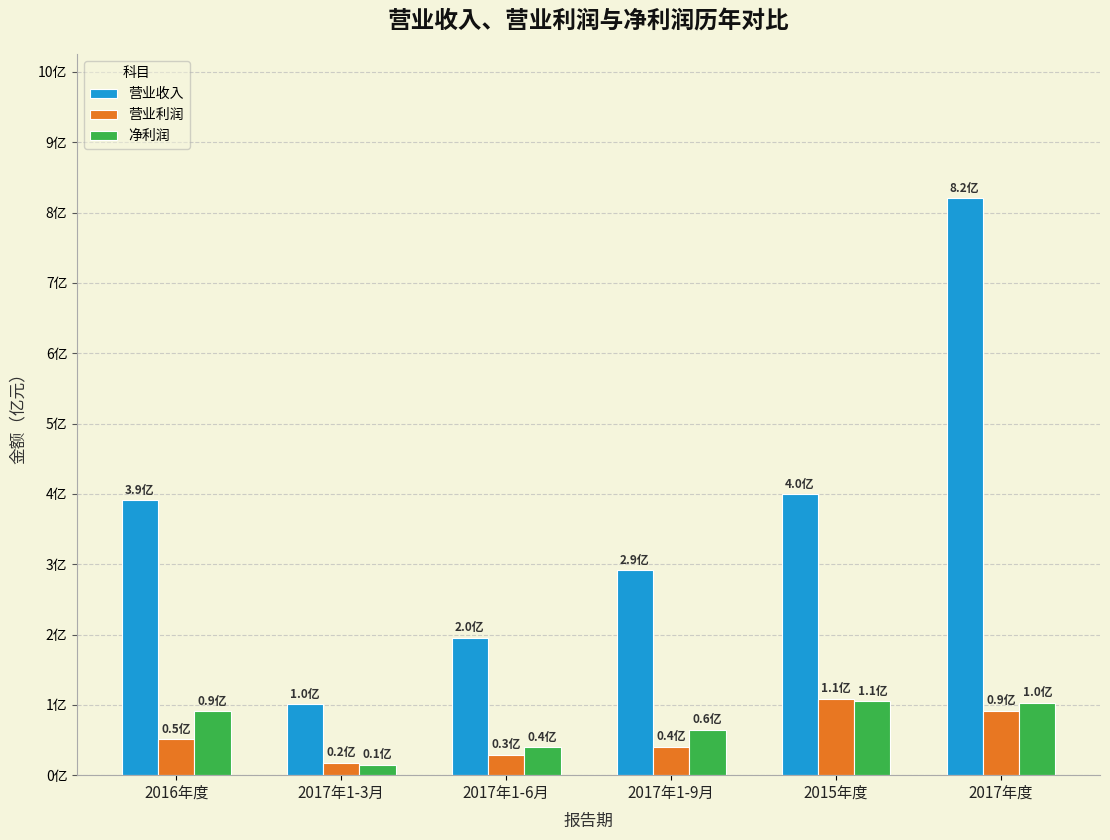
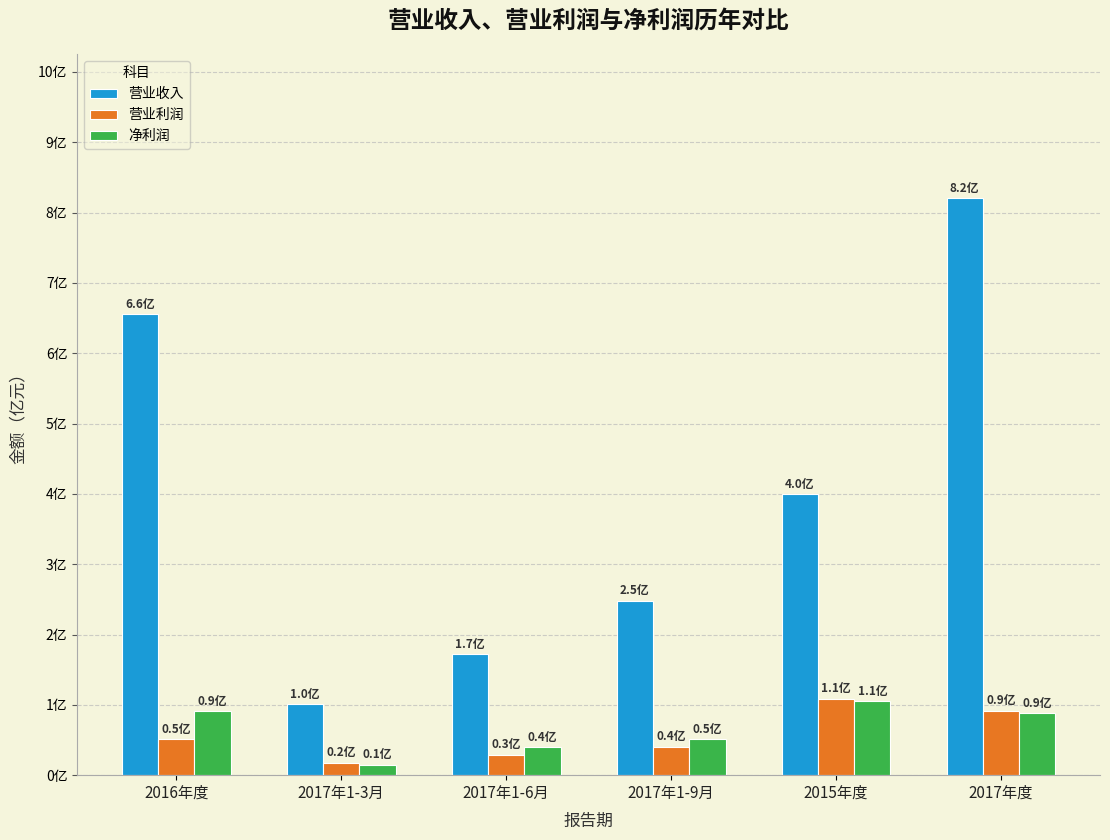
  {
    "营业收入": {
-     "2016年度": "3.9亿",
+     "2016年度": "6.6亿",
      "2017年1-3月": "1.0亿",
-     "2017年1-6月": "2.0亿",
-     "2017年1-9月": "2.9亿",
+     "2017年1-6月": "1.7亿",
+     "2017年1-9月": "2.5亿",
      "2015年度": "4.0亿",
      "2017年度": "8.2亿"
    },
    "营业利润": {
      "2016年度": "0.5亿",
      "2017年1-3月": "0.2亿",
      "2017年1-6月": "0.3亿",
      "2017年1-9月": "0.4亿",
      "2015年度": "1.1亿",
      "2017年度": "0.9亿"
    },
    "净利润": {
      "2016年度": "0.9亿",
      "2017年1-3月": "0.1亿",
      "2017年1-6月": "0.4亿",
-     "2017年1-9月": "0.6亿",
+     "2017年1-9月": "0.5亿",
      "2015年度": "1.1亿",
-     "2017年度": "1.0亿"
+     "2017年度": "0.9亿"
    }
  }
